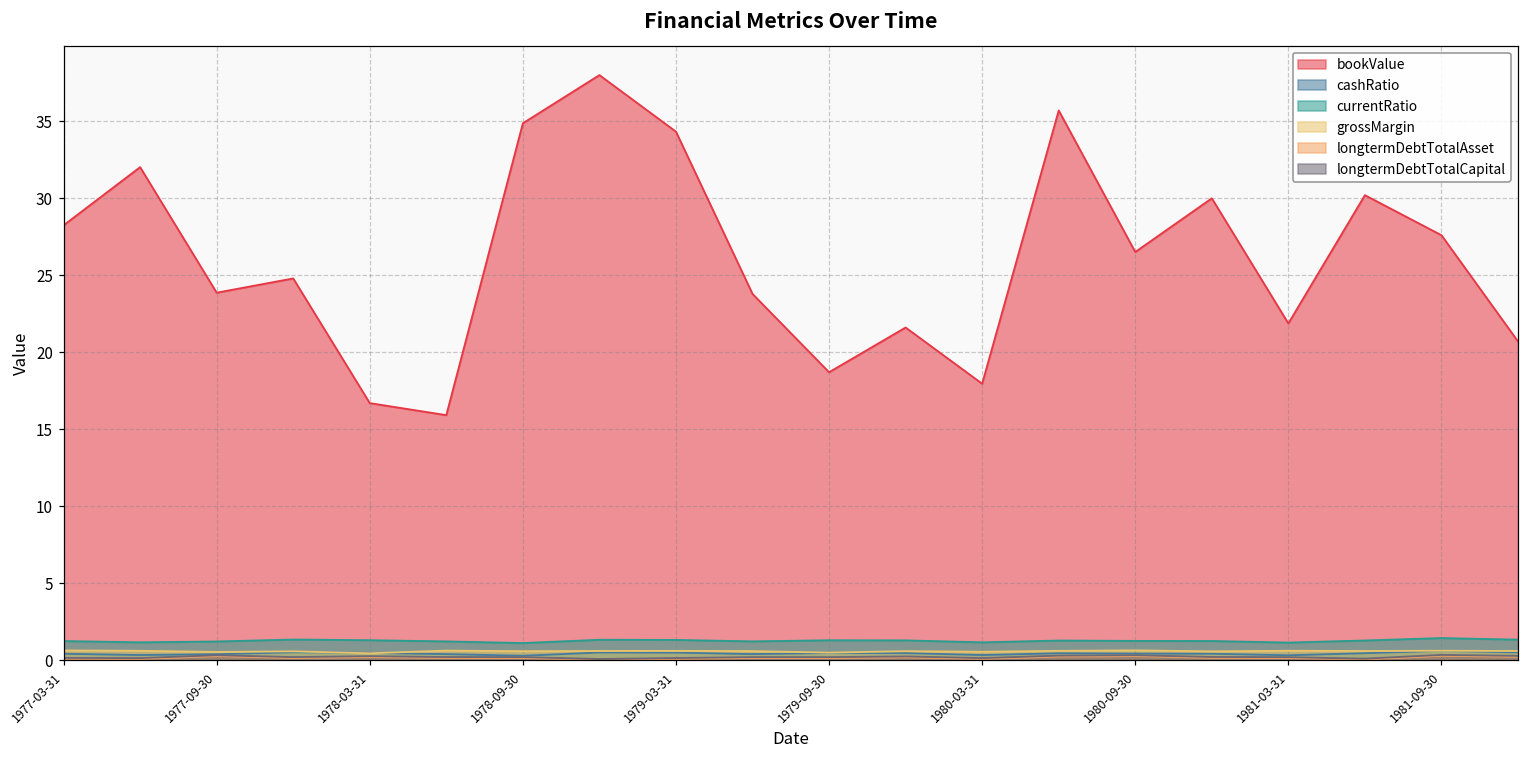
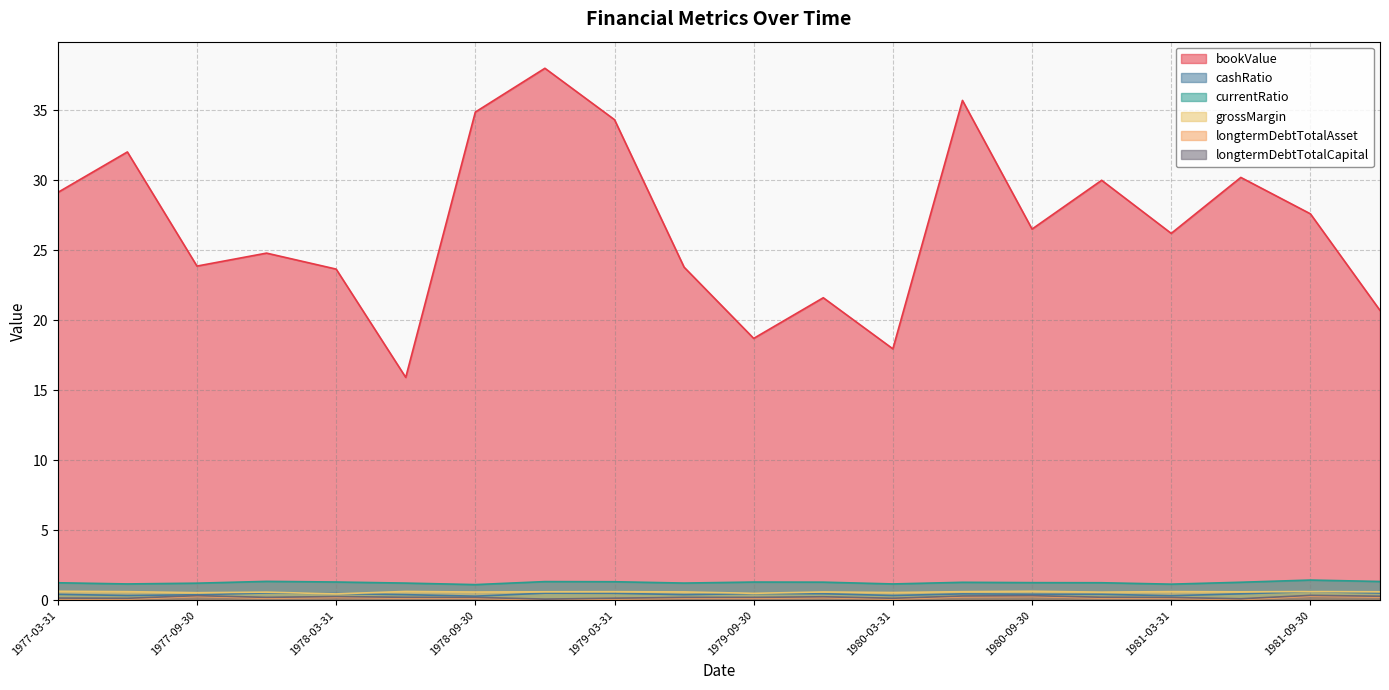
  {
    "bookValue": {
-     "1977-03-31": 28.2,
+     "1977-03-31": 29.1,
      "1977-09-30": 23.9,
-     "1978-03-31": 16.7,
+     "1978-03-31": 23.6,
      "1978-09-30": 34.9,
      "1979-03-31": 34.3,
      "1979-09-30": 18.7,
      "1980-03-31": 18.0,
      "1980-09-30": 26.5,
-     "1981-03-31": 21.9,
+     "1981-03-31": 26.2,
      "1981-09-30": 27.6
    }
  }
